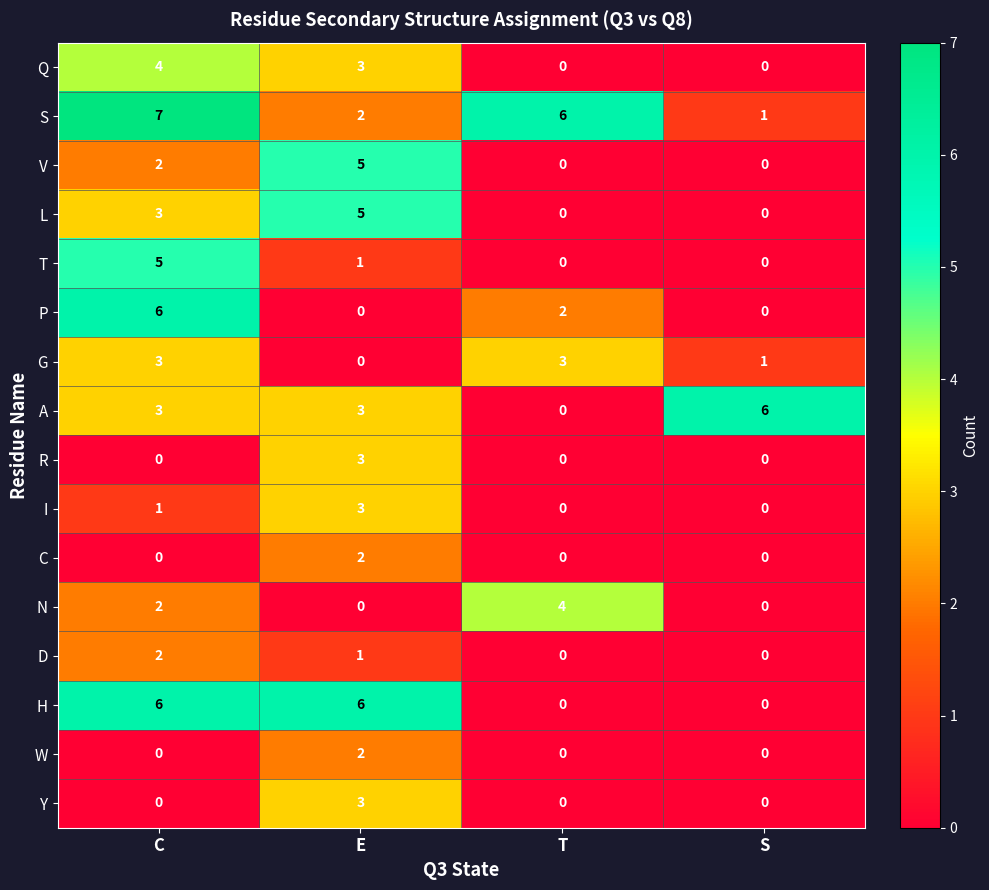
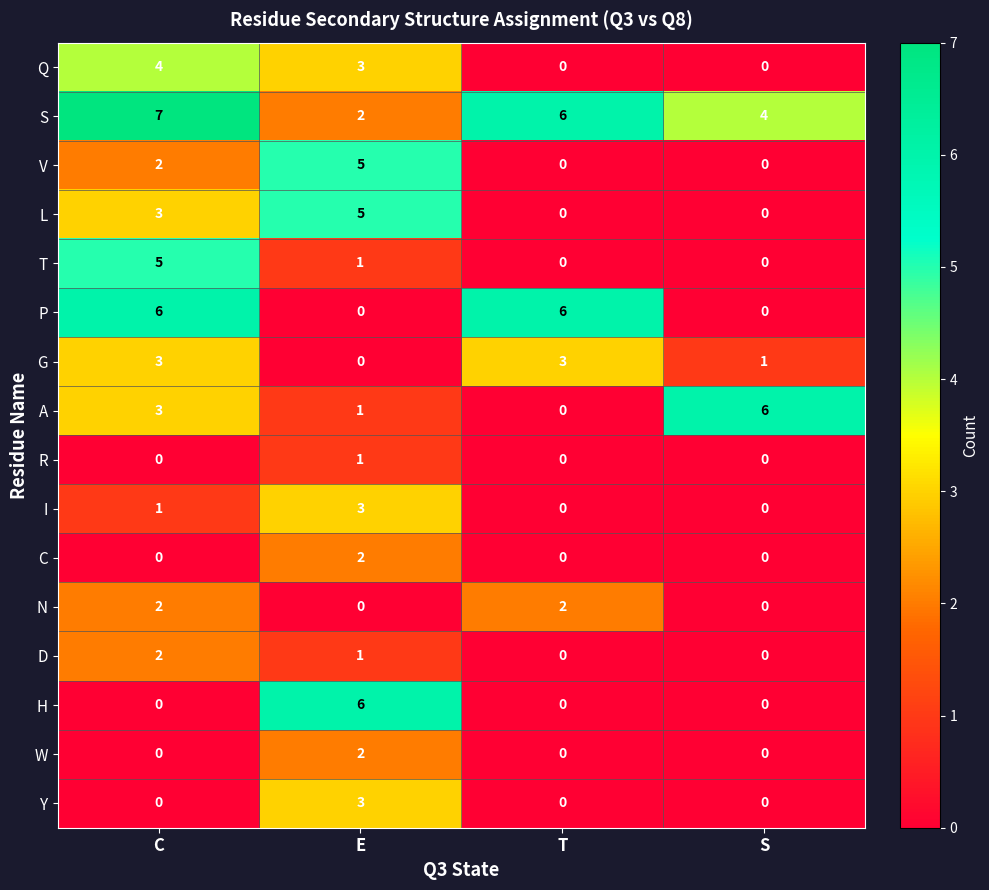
  {
    "Q": {
      "C": 4,
      "E": 3,
      "T": 0,
      "S": 0
    },
    "S": {
      "C": 7,
      "E": 2,
      "T": 6,
-     "S": 1
+     "S": 4
    },
    "V": {
      "C": 2,
      "E": 5,
      "T": 0,
      "S": 0
    },
    "L": {
      "C": 3,
      "E": 5,
      "T": 0,
      "S": 0
    },
    "T": {
      "C": 5,
      "E": 1,
      "T": 0,
      "S": 0
    },
    "P": {
      "C": 6,
      "E": 0,
-     "T": 2,
+     "T": 6,
      "S": 0
    },
    "G": {
      "C": 3,
      "E": 0,
      "T": 3,
      "S": 1
    },
    "A": {
      "C": 3,
-     "E": 3,
+     "E": 1,
      "T": 0,
      "S": 6
    },
    "R": {
      "C": 0,
-     "E": 3,
+     "E": 1,
      "T": 0,
      "S": 0
    },
    "I": {
      "C": 1,
      "E": 3,
      "T": 0,
      "S": 0
    },
    "C": {
      "C": 0,
      "E": 2,
      "T": 0,
      "S": 0
    },
    "N": {
      "C": 2,
      "E": 0,
-     "T": 4,
+     "T": 2,
      "S": 0
    },
    "D": {
      "C": 2,
      "E": 1,
      "T": 0,
      "S": 0
    },
    "H": {
-     "C": 6,
+     "C": 0,
      "E": 6,
      "T": 0,
      "S": 0
    },
    "W": {
      "C": 0,
      "E": 2,
      "T": 0,
      "S": 0
    },
    "Y": {
      "C": 0,
      "E": 3,
      "T": 0,
      "S": 0
    }
  }
